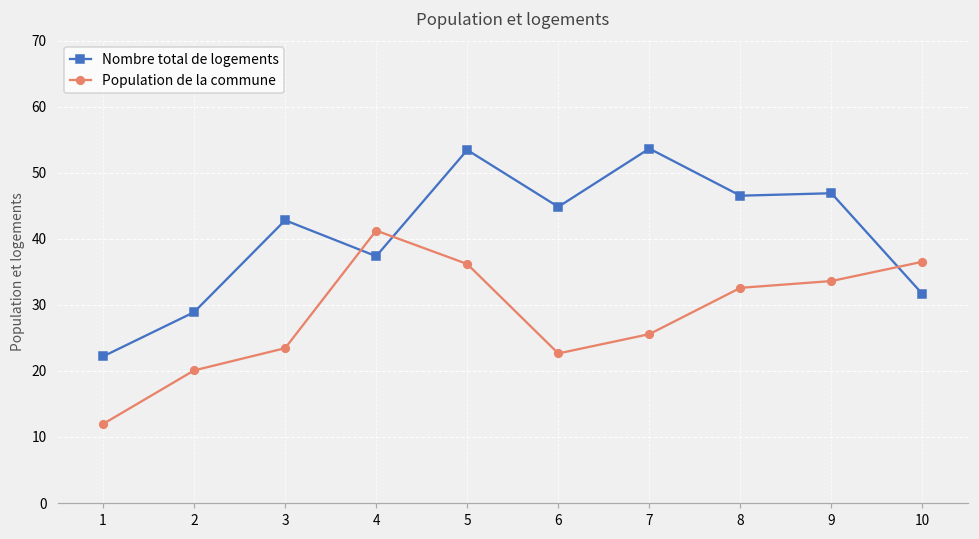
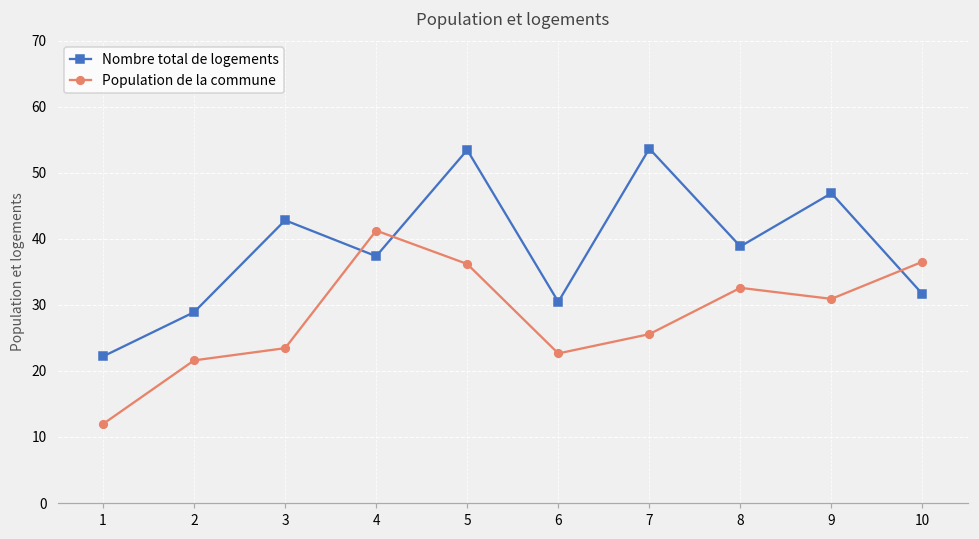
  {
    "Nombre total de logements": {
      "1": 22,
      "2": 29,
      "3": 43,
      "4": 37,
      "5": 53,
-     "6": 45,
+     "6": 30,
      "7": 54,
-     "8": 47,
+     "8": 39,
      "9": 47,
      "10": 32
    },
    "Population de la commune": {
      "1": 12,
-     "2": 20,
+     "2": 22,
      "3": 23,
      "4": 41,
      "5": 36,
      "6": 23,
      "7": 26,
      "8": 33,
-     "9": 34,
+     "9": 31,
      "10": 37
    }
  }
